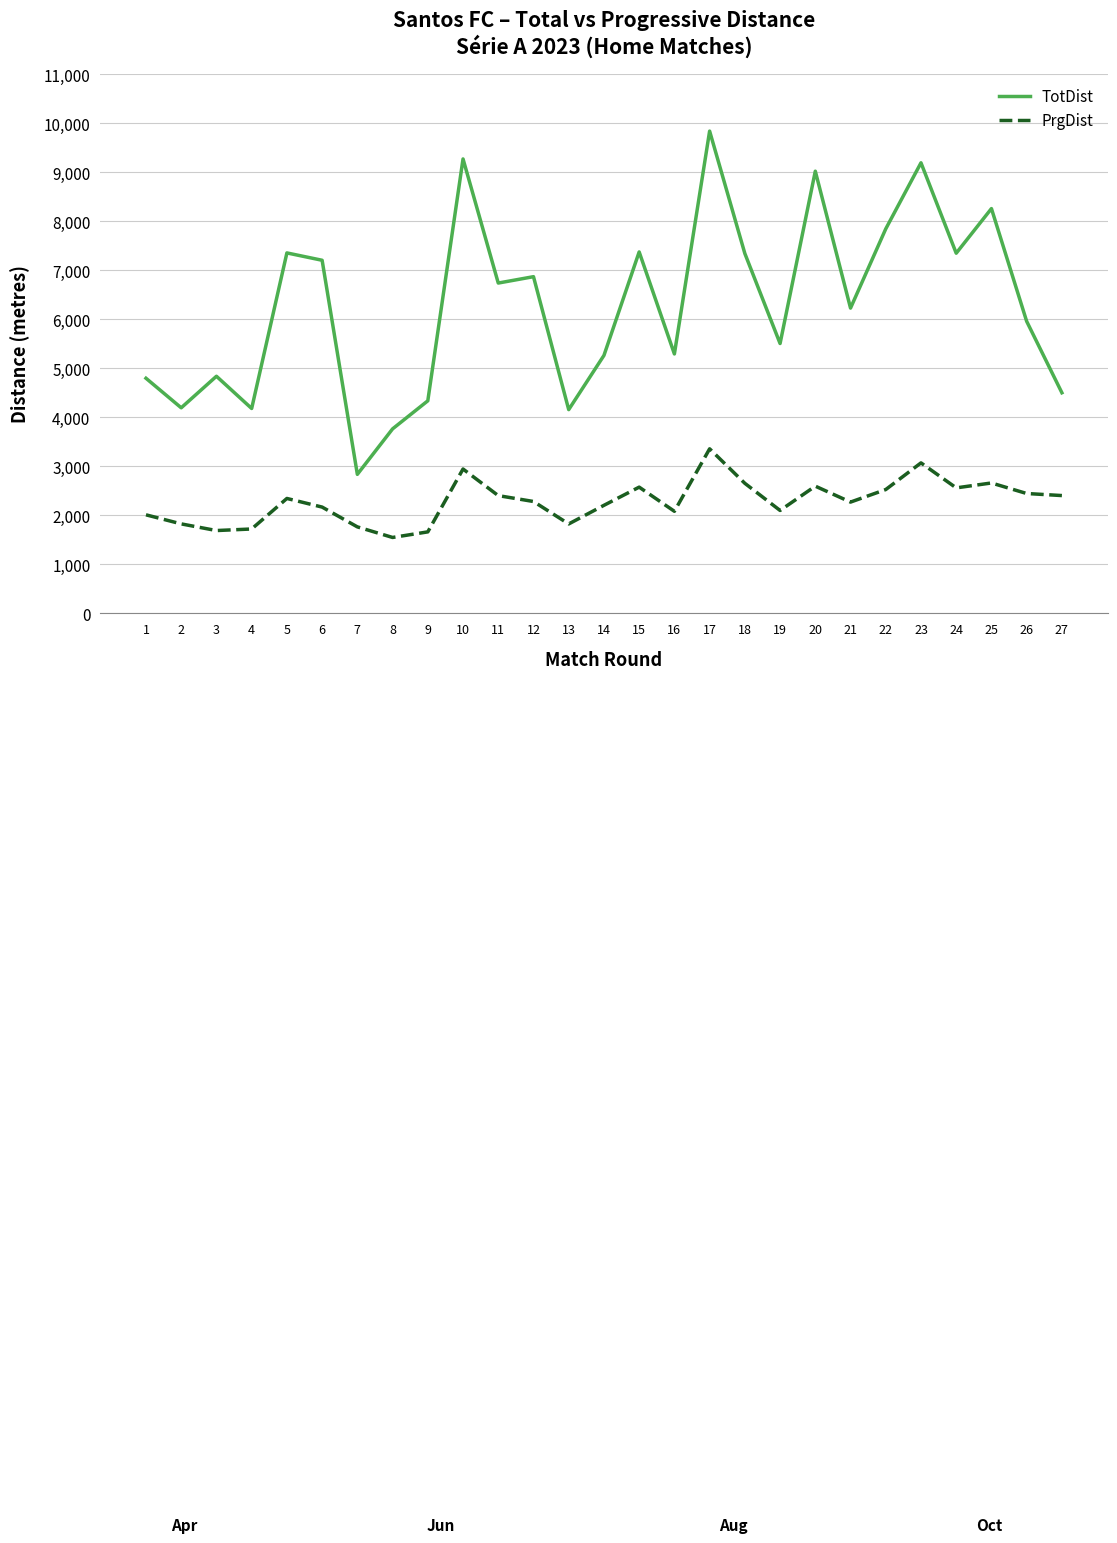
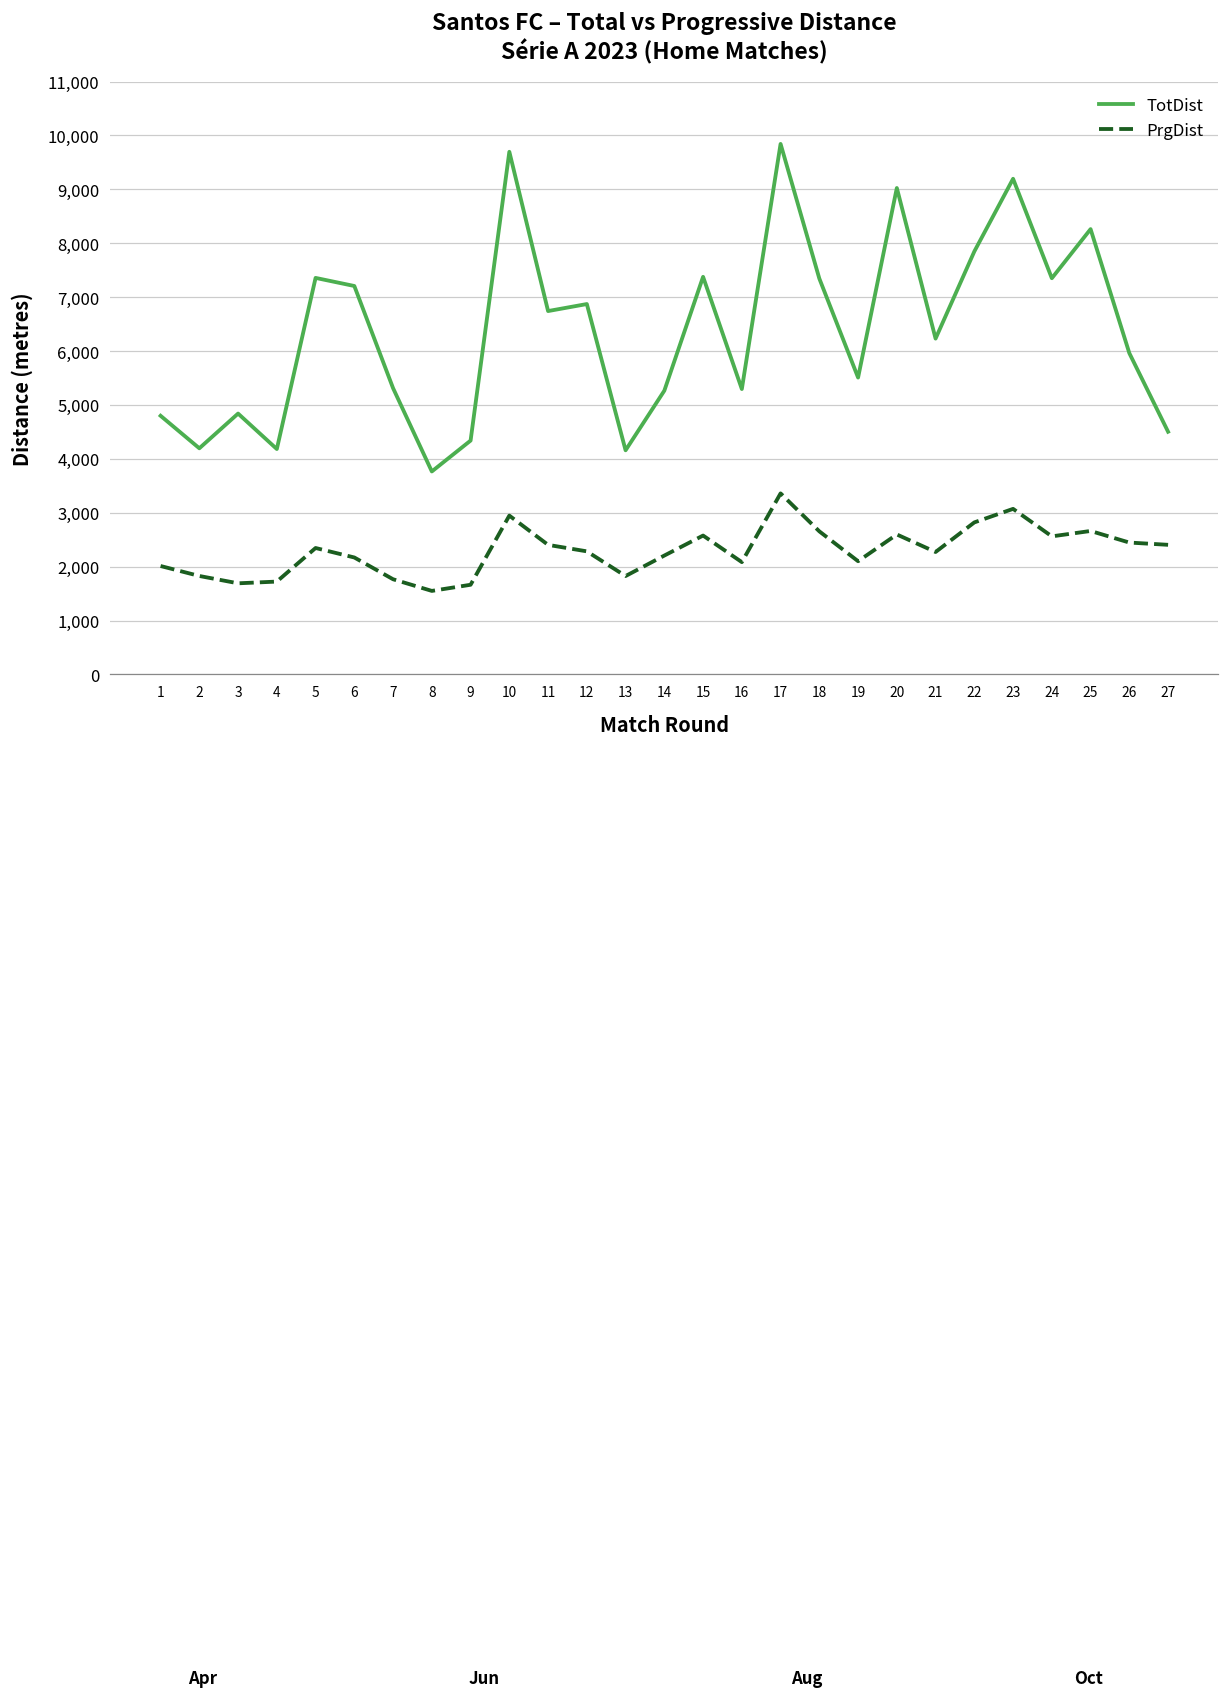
  {
    "TotDist": {
      "1": "4,800",
      "2": "4,200",
      "3": "4,800",
      "4": "4,200",
      "5": "7,400",
      "6": "7,200",
-     "7": "2,800",
+     "7": "5,300",
      "8": "3,800",
      "9": "4,300",
-     "10": "9,300",
+     "10": "9,700",
      "11": "6,700",
      "12": "6,900",
      "13": "4,200",
      "14": "5,300",
      "15": "7,400",
      "16": "5,300",
      "17": "9,800",
      "18": "7,300",
      "19": "5,500",
      "20": "9,000",
      "21": "6,200",
      "22": "7,800",
      "23": "9,200",
      "24": "7,400",
      "25": "8,300",
      "26": "6,000",
      "27": "4,500"
    },
    "PrgDist": {
      "1": "2,000",
      "2": "1,800",
      "3": "1,700",
      "4": "1,700",
      "5": "2,300",
      "6": "2,200",
      "7": "1,800",
      "8": "1,600",
      "9": "1,700",
      "10": "2,900",
      "11": "2,400",
      "12": "2,300",
      "13": "1,800",
      "14": "2,200",
      "15": "2,600",
      "16": "2,100",
      "17": "3,400",
      "18": "2,700",
      "19": "2,100",
      "20": "2,600",
      "21": "2,300",
-     "22": "2,500",
+     "22": "2,800",
      "23": "3,100",
      "24": "2,600",
      "25": "2,700",
      "26": "2,400",
      "27": "2,400"
    }
  }
